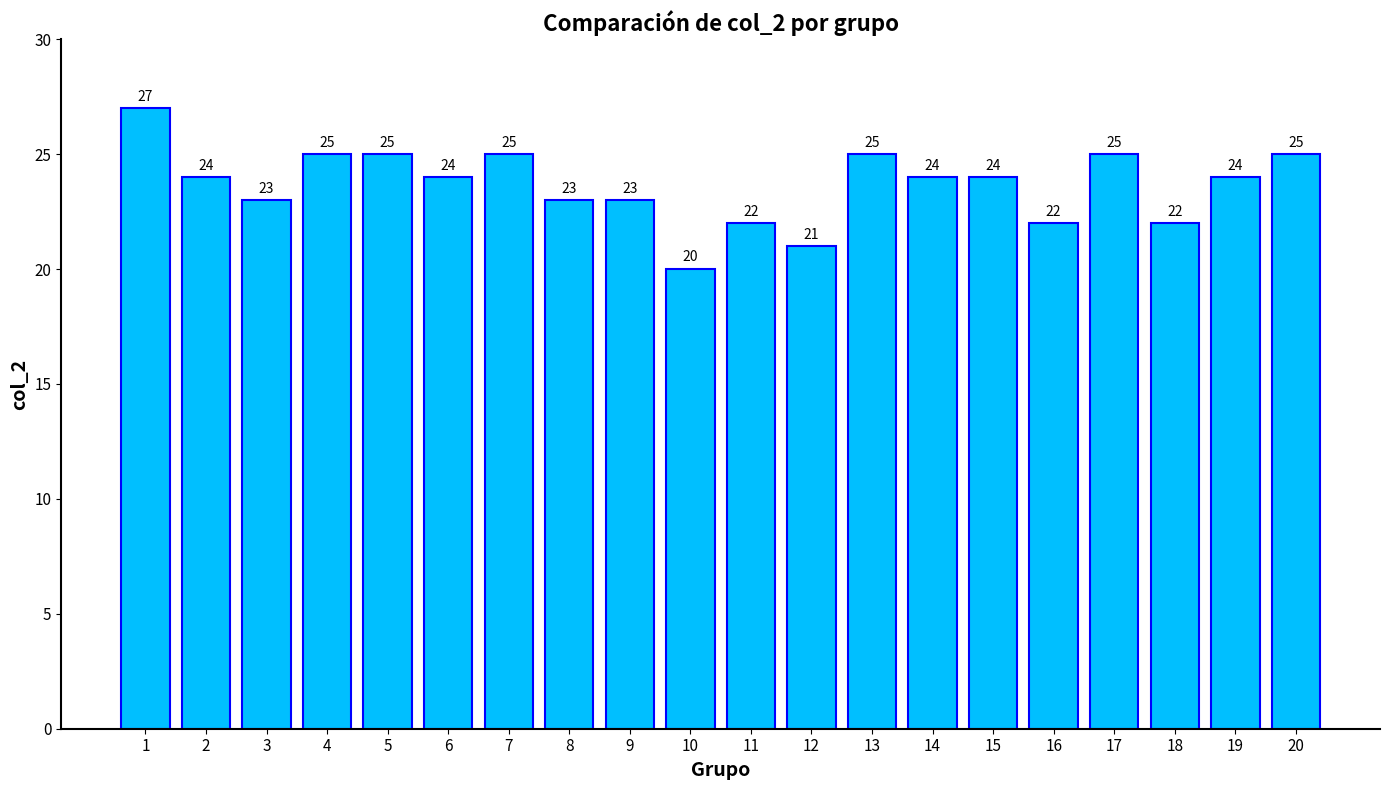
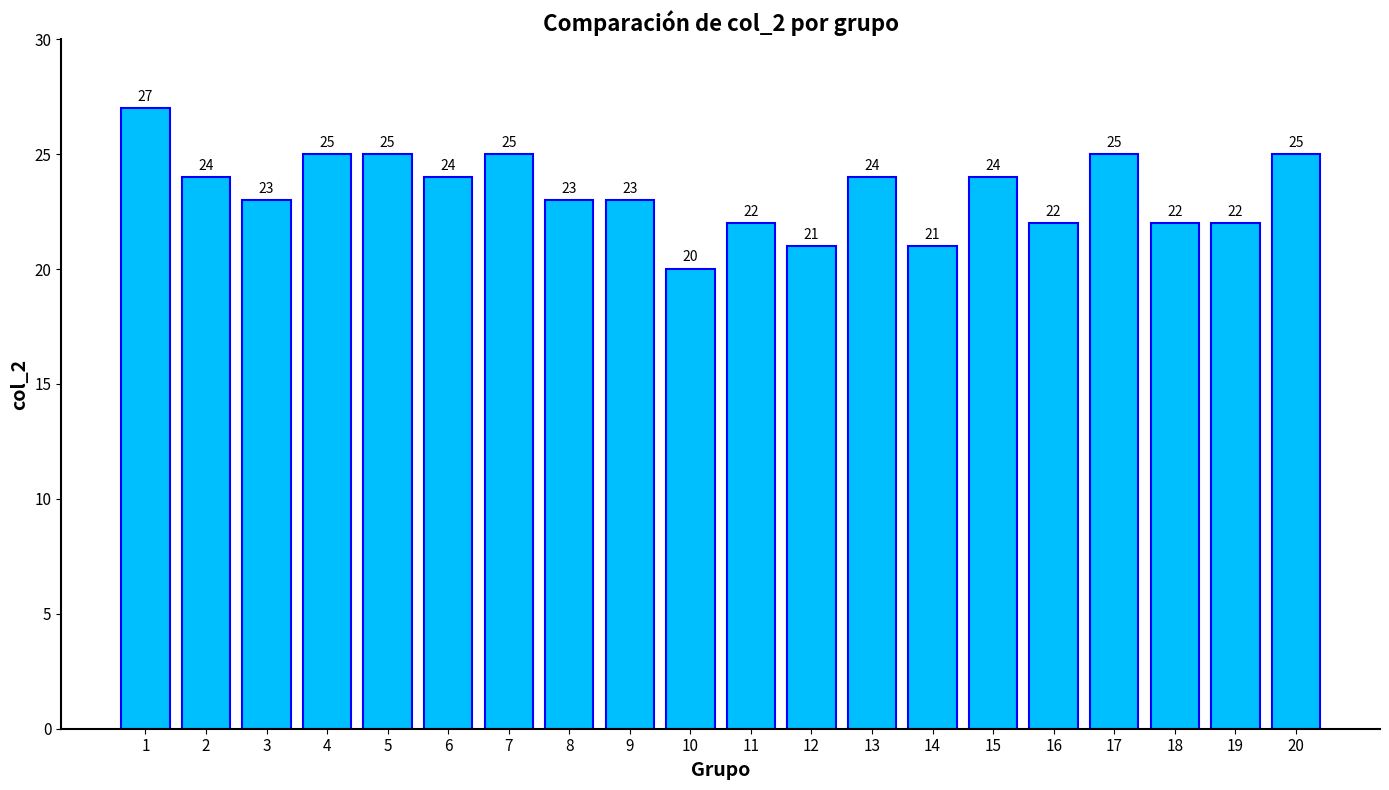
  {
    "1": 27,
    "2": 24,
    "3": 23,
    "4": 25,
    "5": 25,
    "6": 24,
    "7": 25,
    "8": 23,
    "9": 23,
    "10": 20,
    "11": 22,
    "12": 21,
-   "13": 25,
-   "14": 24,
+   "13": 24,
+   "14": 21,
    "15": 24,
    "16": 22,
    "17": 25,
    "18": 22,
-   "19": 24,
+   "19": 22,
    "20": 25
  }
